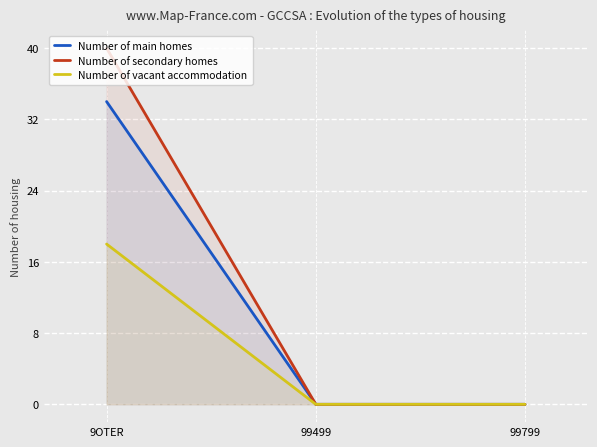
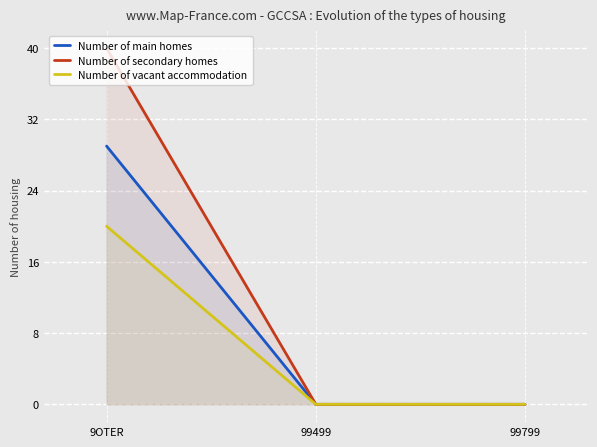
  {
    "Number of main homes": {
-     "9OTER": 34
+     "9OTER": 29
    },
    "Number of vacant accommodation": {
-     "9OTER": 18
+     "9OTER": 20
    }
  }
